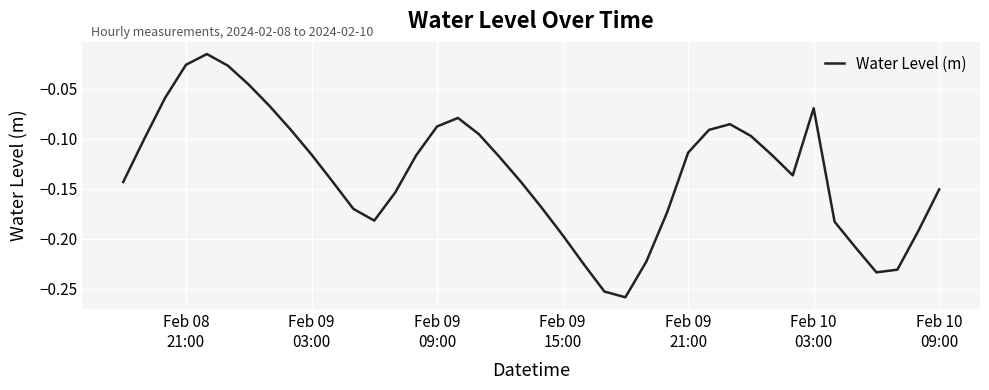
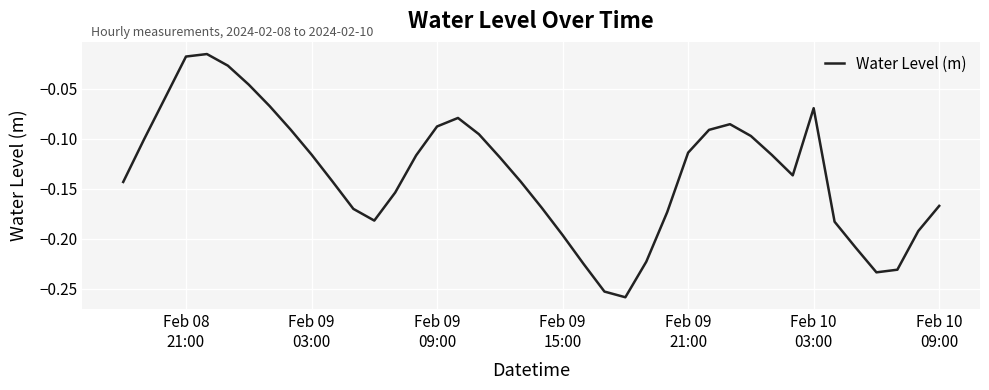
  {
-   "Feb 08 21:00": -0.026,
+   "Feb 08 21:00": -0.018,
    "Feb 09 03:00": -0.116,
    "Feb 09 09:00": -0.088,
    "Feb 09 15:00": -0.196,
    "Feb 09 21:00": -0.114,
    "Feb 10 03:00": -0.069,
-   "Feb 10 09:00": -0.151
+   "Feb 10 09:00": -0.167
  }
